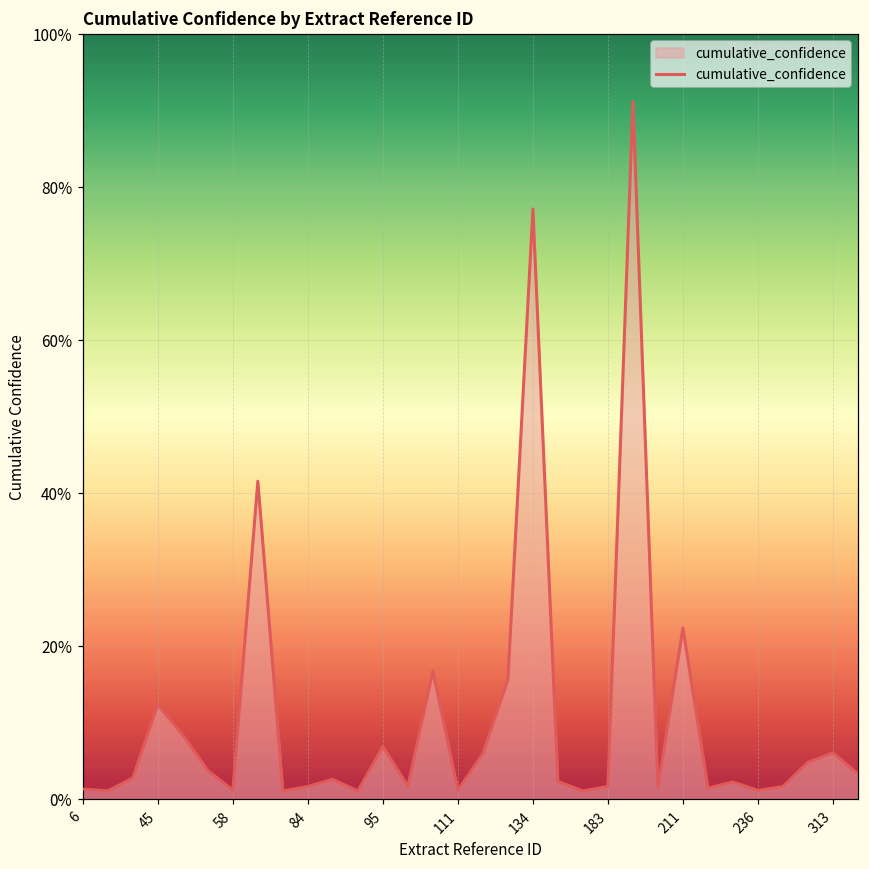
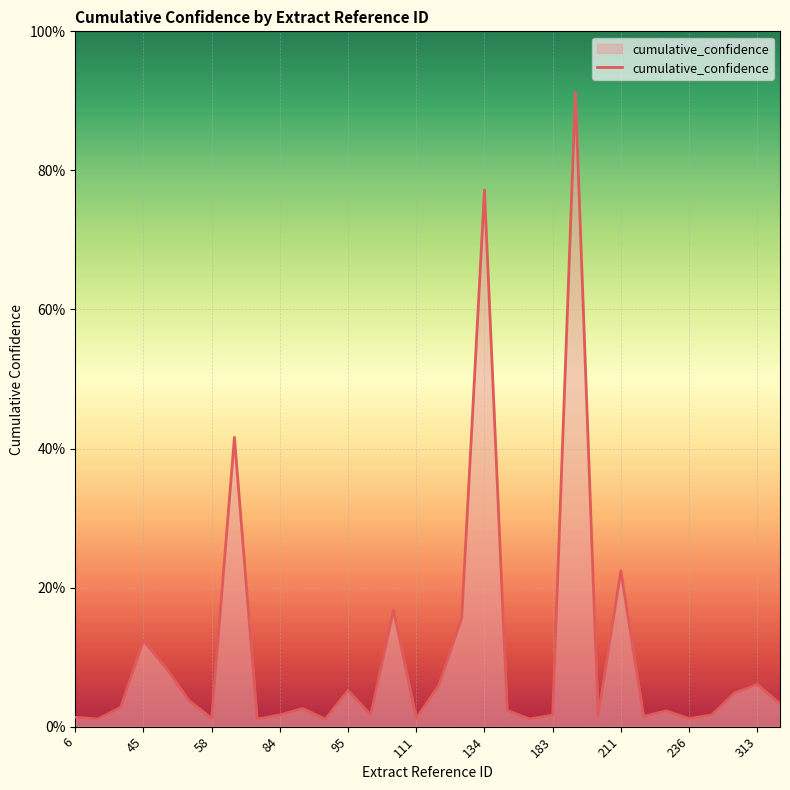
  {
    "58": "1%",
-   "95": "7%",
+   "95": "5%",
    "211": "22%",
    "236": "1%"
  }
